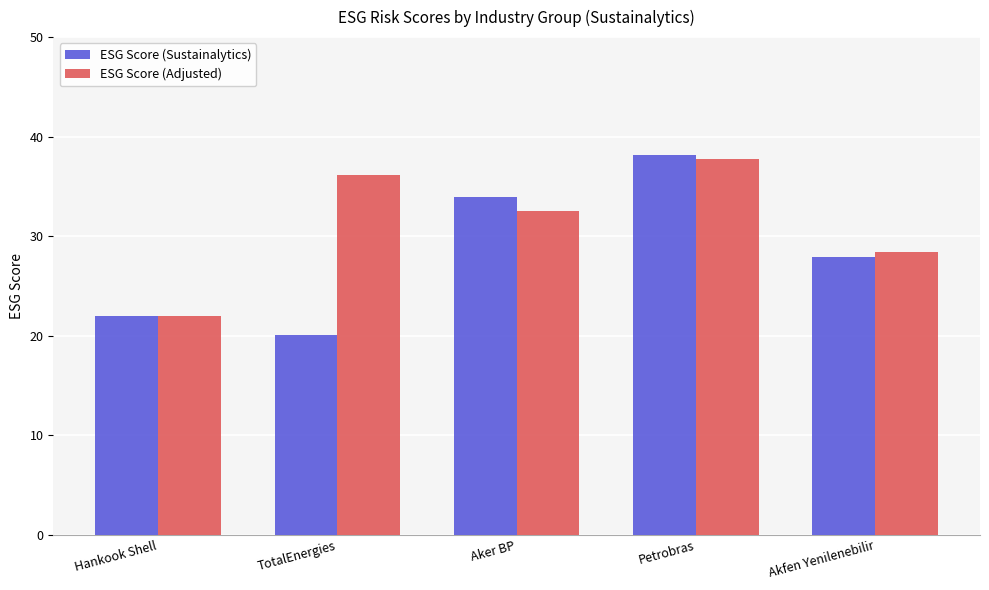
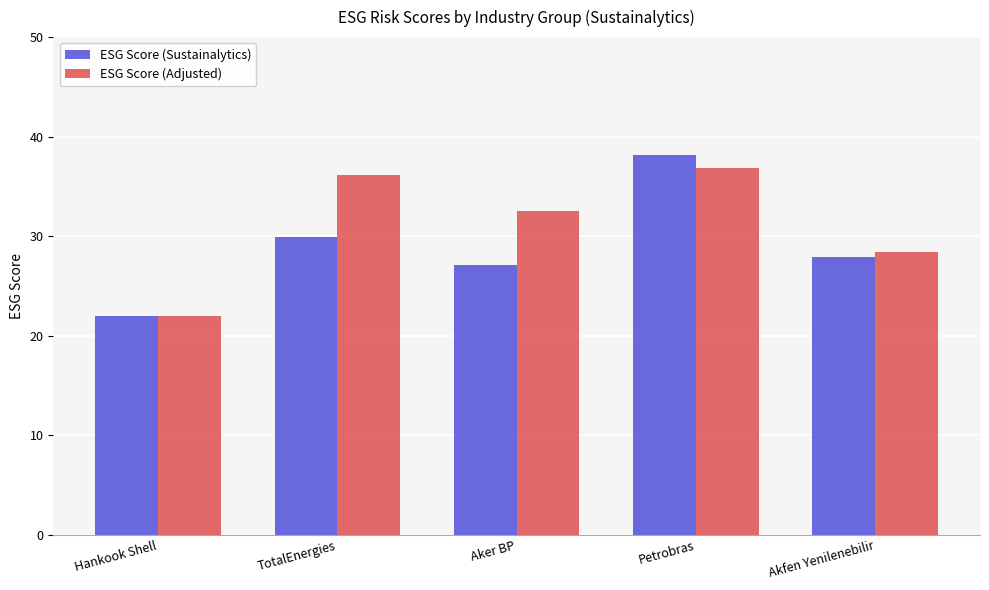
  {
    "ESG Score (Sustainalytics)": {
      "Hankook Shell": 22,
-     "TotalEnergies": 20,
-     "Aker BP": 34,
+     "TotalEnergies": 30,
+     "Aker BP": 27,
      "Petrobras": 38,
      "Akfen Yenilenebilir": 28
    },
    "ESG Score (Adjusted)": {
      "Hankook Shell": 22,
      "TotalEnergies": 36,
      "Aker BP": 33,
-     "Petrobras": 38,
+     "Petrobras": 37,
      "Akfen Yenilenebilir": 28
    }
  }
